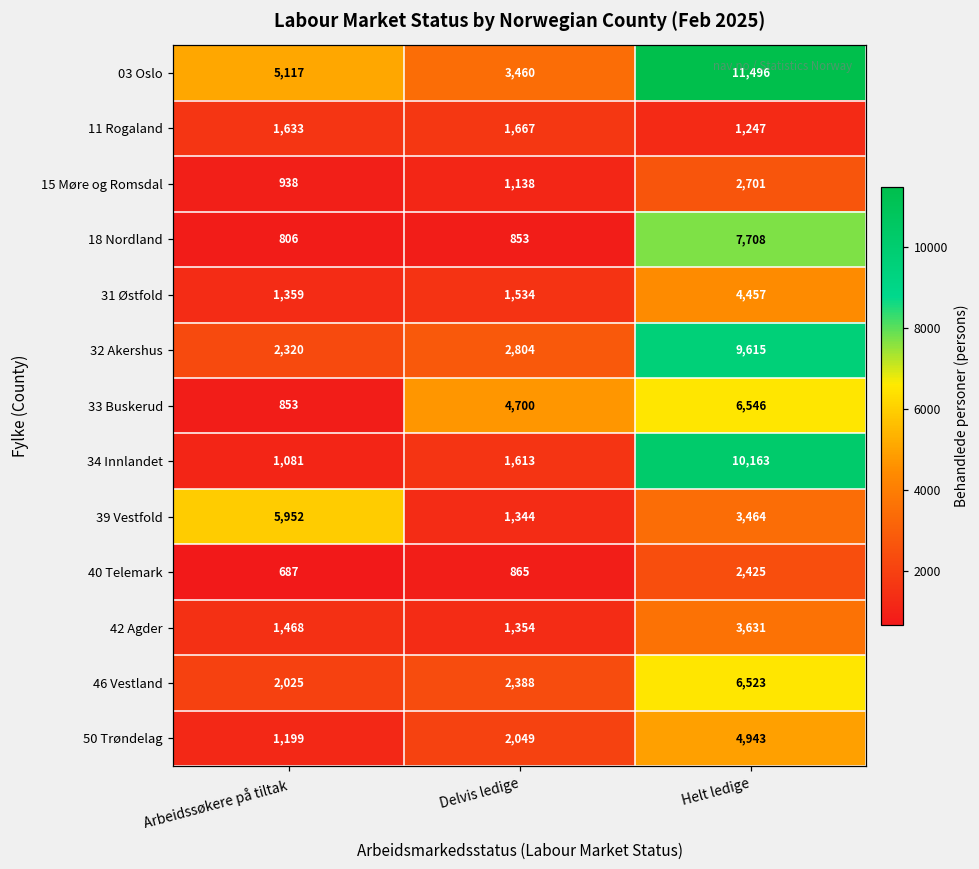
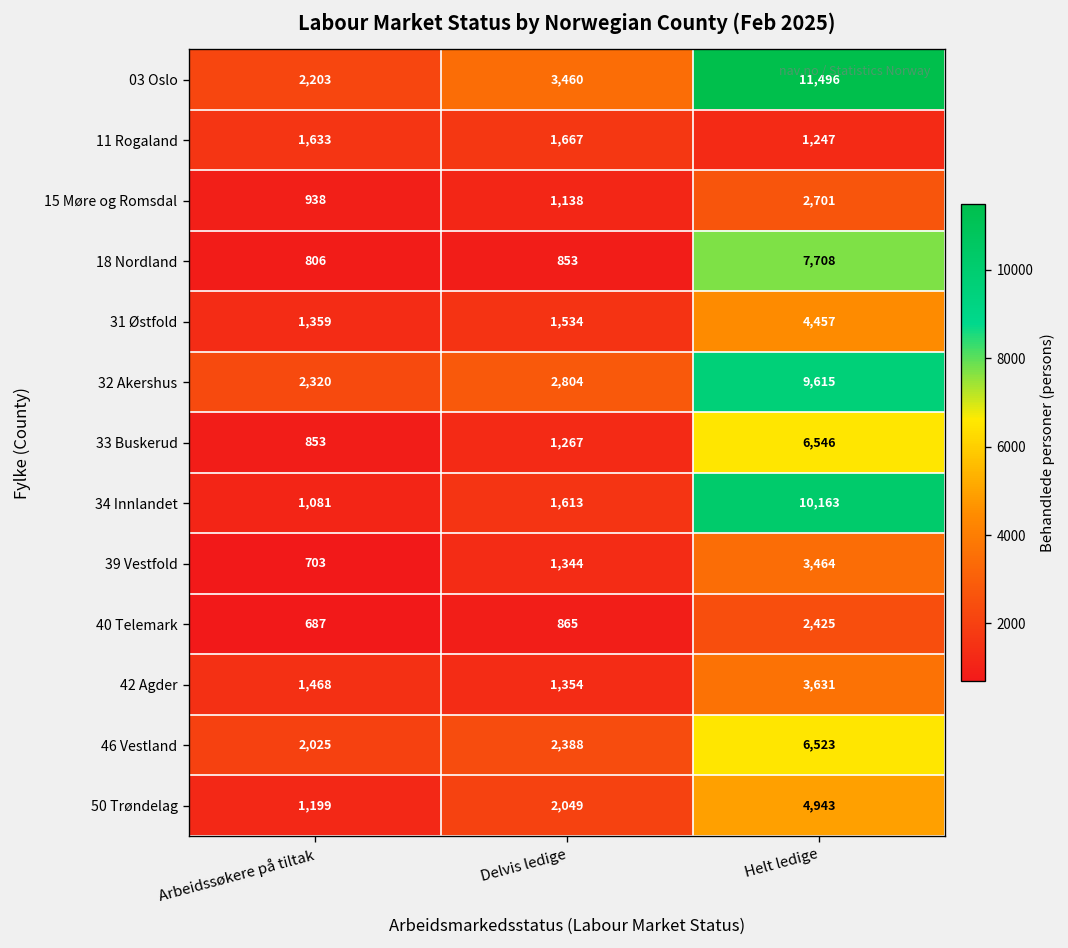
  {
    "03 Oslo": {
-     "Arbeidssøkere på tiltak": "5,117",
+     "Arbeidssøkere på tiltak": "2,203",
      "Delvis ledige": "3,460"
    },
    "11 Rogaland": {
      "Arbeidssøkere på tiltak": "1,633",
      "Delvis ledige": "1,667",
      "Helt ledige": "1,247"
    },
    "15 Møre og Romsdal": {
      "Arbeidssøkere på tiltak": "938",
      "Delvis ledige": "1,138",
      "Helt ledige": "2,701"
    },
    "18 Nordland": {
      "Arbeidssøkere på tiltak": "806",
      "Delvis ledige": "853",
      "Helt ledige": "7,708"
    },
    "31 Østfold": {
      "Arbeidssøkere på tiltak": "1,359",
      "Delvis ledige": "1,534",
      "Helt ledige": "4,457"
    },
    "32 Akershus": {
      "Arbeidssøkere på tiltak": "2,320",
      "Delvis ledige": "2,804",
      "Helt ledige": "9,615"
    },
    "33 Buskerud": {
      "Arbeidssøkere på tiltak": "853",
-     "Delvis ledige": "4,700",
+     "Delvis ledige": "1,267",
      "Helt ledige": "6,546"
    },
    "34 Innlandet": {
      "Arbeidssøkere på tiltak": "1,081",
      "Delvis ledige": "1,613",
      "Helt ledige": "10,163"
    },
    "39 Vestfold": {
-     "Arbeidssøkere på tiltak": "5,952",
+     "Arbeidssøkere på tiltak": "703",
      "Delvis ledige": "1,344",
      "Helt ledige": "3,464"
    },
    "40 Telemark": {
      "Arbeidssøkere på tiltak": "687",
      "Delvis ledige": "865",
      "Helt ledige": "2,425"
    },
    "42 Agder": {
      "Arbeidssøkere på tiltak": "1,468",
      "Delvis ledige": "1,354",
      "Helt ledige": "3,631"
    },
    "46 Vestland": {
      "Arbeidssøkere på tiltak": "2,025",
      "Delvis ledige": "2,388",
      "Helt ledige": "6,523"
    },
    "50 Trøndelag": {
      "Arbeidssøkere på tiltak": "1,199",
      "Delvis ledige": "2,049",
      "Helt ledige": "4,943"
    }
  }
